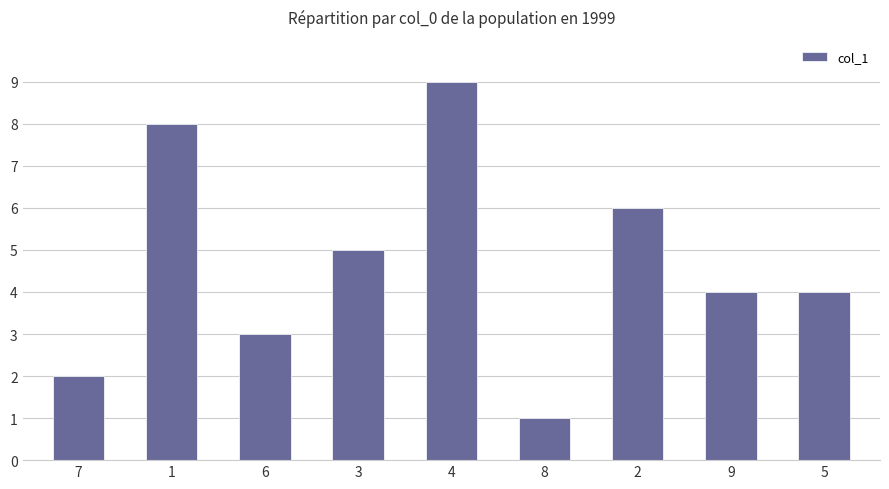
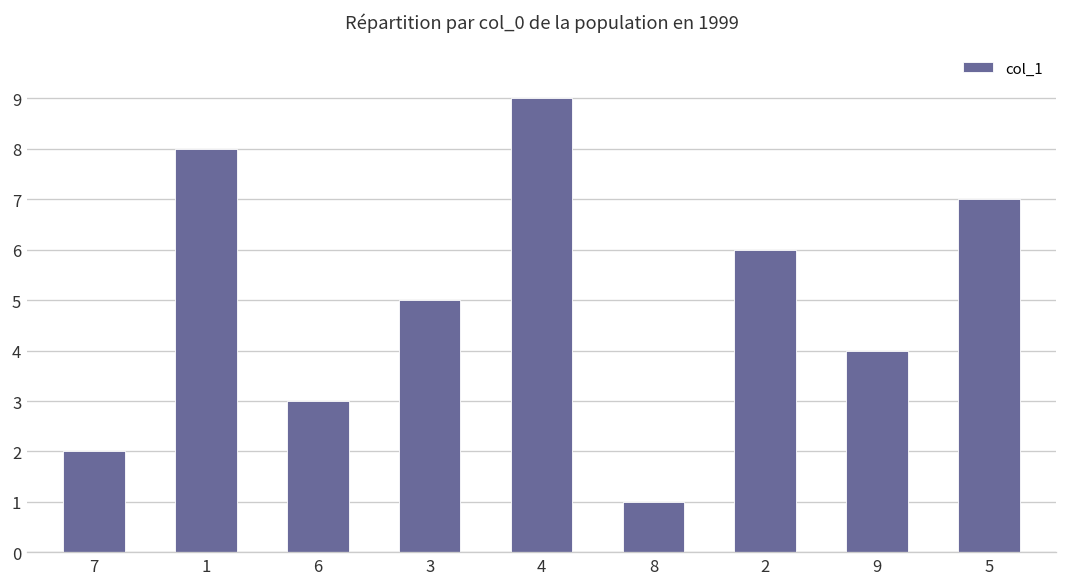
  {
    "7": 2,
    "1": 8,
    "6": 3,
    "3": 5,
    "4": 9,
    "8": 1,
    "2": 6,
    "9": 4,
-   "5": 4
+   "5": 7
  }
